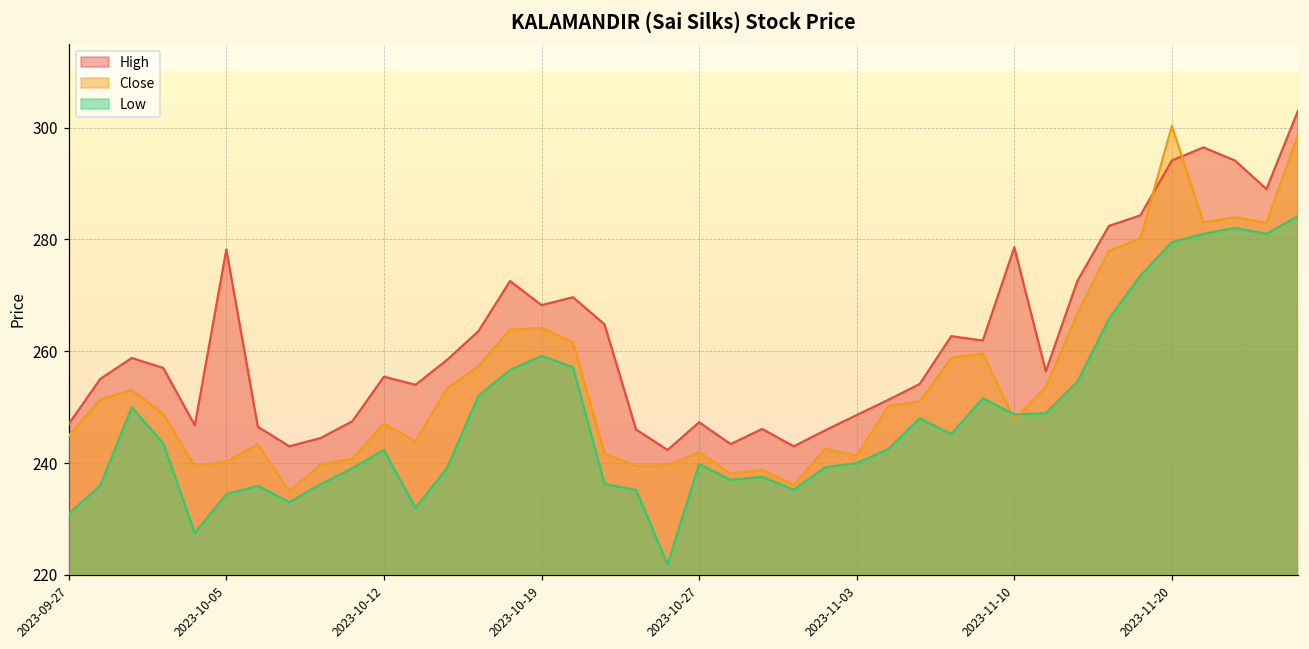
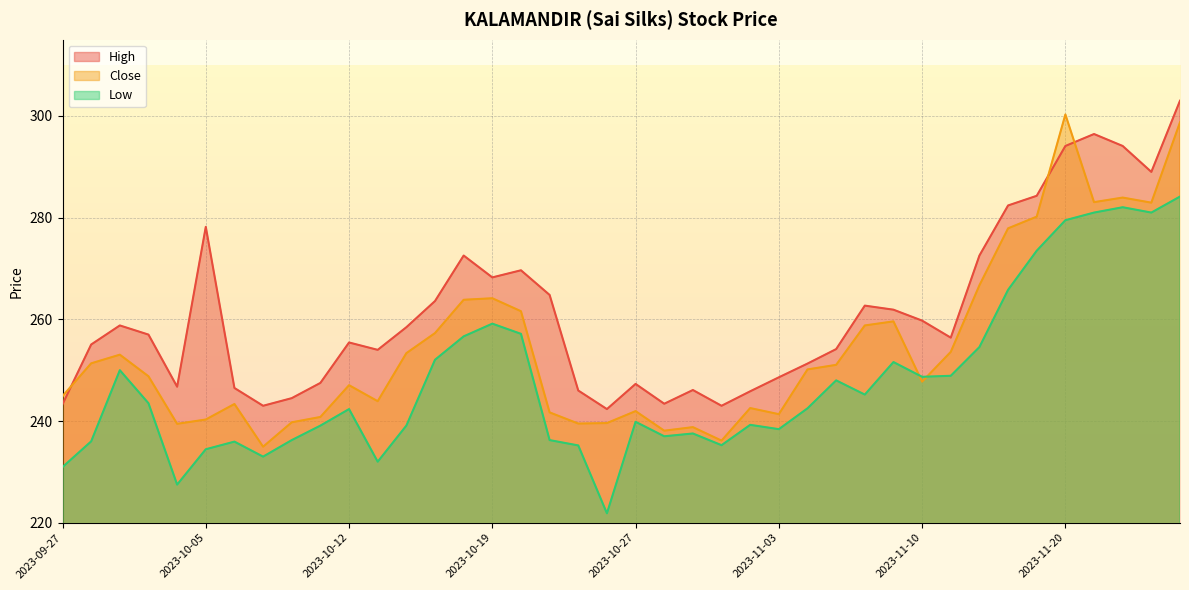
  {
    "High": {
-     "2023-09-27": 247,
+     "2023-09-27": 243,
      "2023-10-05": 278,
      "2023-10-12": 255,
      "2023-10-19": 268,
      "2023-10-27": 247,
      "2023-11-03": 249,
-     "2023-11-10": 279,
+     "2023-11-10": 260,
      "2023-11-20": 294
    },
    "Close": {
      "2023-09-27": 245,
      "2023-10-05": 240,
      "2023-10-12": 247,
      "2023-10-19": 264,
      "2023-10-27": 242,
      "2023-11-03": 241,
      "2023-11-10": 248,
      "2023-11-20": 300
    },
    "Low": {
      "2023-09-27": 231,
      "2023-10-05": 234,
      "2023-10-12": 242,
      "2023-10-19": 259,
      "2023-10-27": 240,
-     "2023-11-03": 240,
+     "2023-11-03": 238,
      "2023-11-10": 249,
      "2023-11-20": 280
    }
  }
